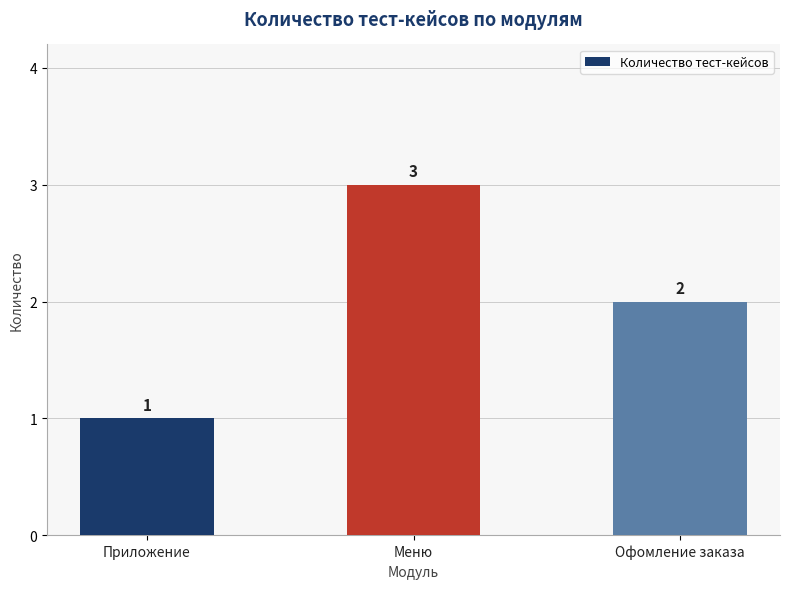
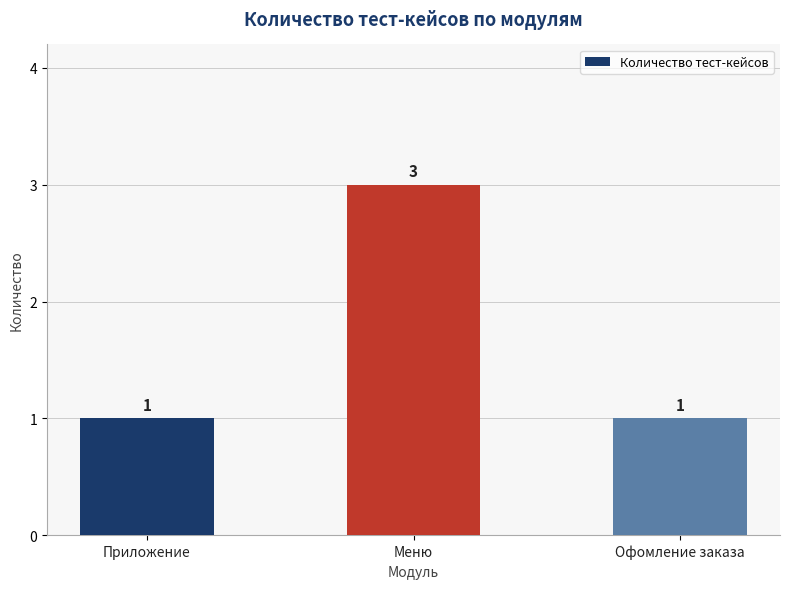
  {
    "Приложение": 1,
    "Меню": 3,
-   "Офомление заказа": 2
+   "Офомление заказа": 1
  }
